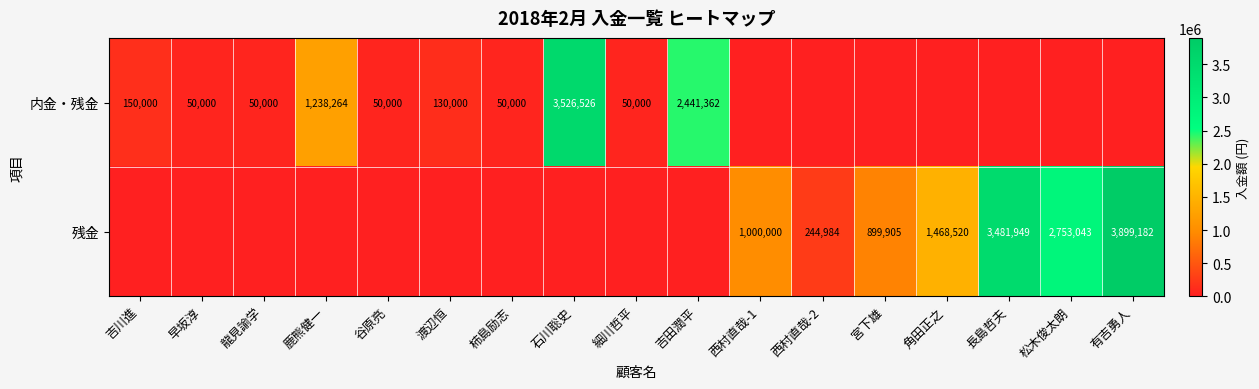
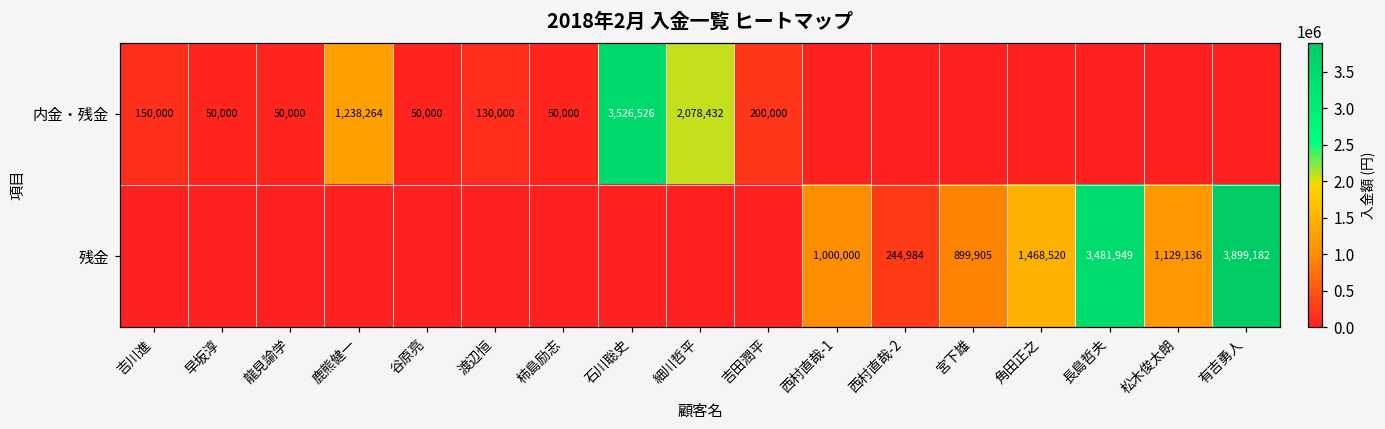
  {
    "内金・残金": {
      "吉川進": "150,000",
      "早坂淳": "50,000",
      "龍見諭学": "50,000",
      "鹿熊健一": "1,238,264",
      "谷原亮": "50,000",
      "渡辺恒": "130,000",
      "柿島励志": "50,000",
      "石川聡史": "3,526,526",
-     "細川哲平": "50,000",
-     "吉田潤平": "2,441,362"
+     "細川哲平": "2,078,432",
+     "吉田潤平": "200,000"
    },
    "残金": {
      "西村直哉-1": "1,000,000",
      "西村直哉-2": "244,984",
      "宮下雄": "899,905",
      "角田正之": "1,468,520",
      "長島哲夫": "3,481,949",
-     "松木俊太朗": "2,753,043",
+     "松木俊太朗": "1,129,136",
      "有吉勇人": "3,899,182"
    }
  }
